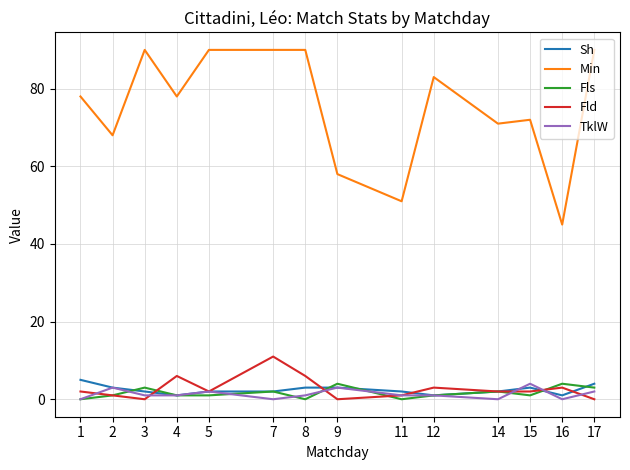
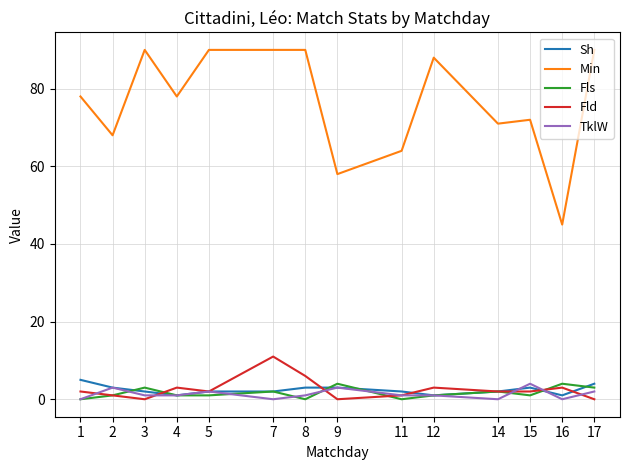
  {
    "Sh": {
      "1": 5,
      "3": 2,
      "8": 3,
      "11": 2,
      "15": 3,
      "16": 1,
      "17": 4
    },
    "Min": {
      "1": 78,
      "2": 68,
      "3": 90,
      "4": 78,
      "5": 90,
      "7": 90,
      "8": 90,
      "9": 58,
-     "11": 51,
-     "12": 83,
+     "11": 64,
+     "12": 88,
      "14": 71,
      "15": 72,
      "16": 45
    },
    "Fls": {
      "3": 3,
      "5": 1,
      "8": 0,
      "9": 4,
      "11": 0,
      "15": 1,
      "16": 4,
      "17": 3
    },
    "Fld": {
      "1": 2,
      "3": 0,
-     "4": 6,
+     "4": 3,
      "7": 11,
      "8": 6,
      "9": 0,
      "12": 3,
      "15": 2,
      "16": 3,
      "17": 0
    },
    "TklW": {
      "3": 1,
      "7": 0,
      "8": 1,
      "14": 0,
      "15": 4,
      "16": 0,
      "17": 2
    }
  }
